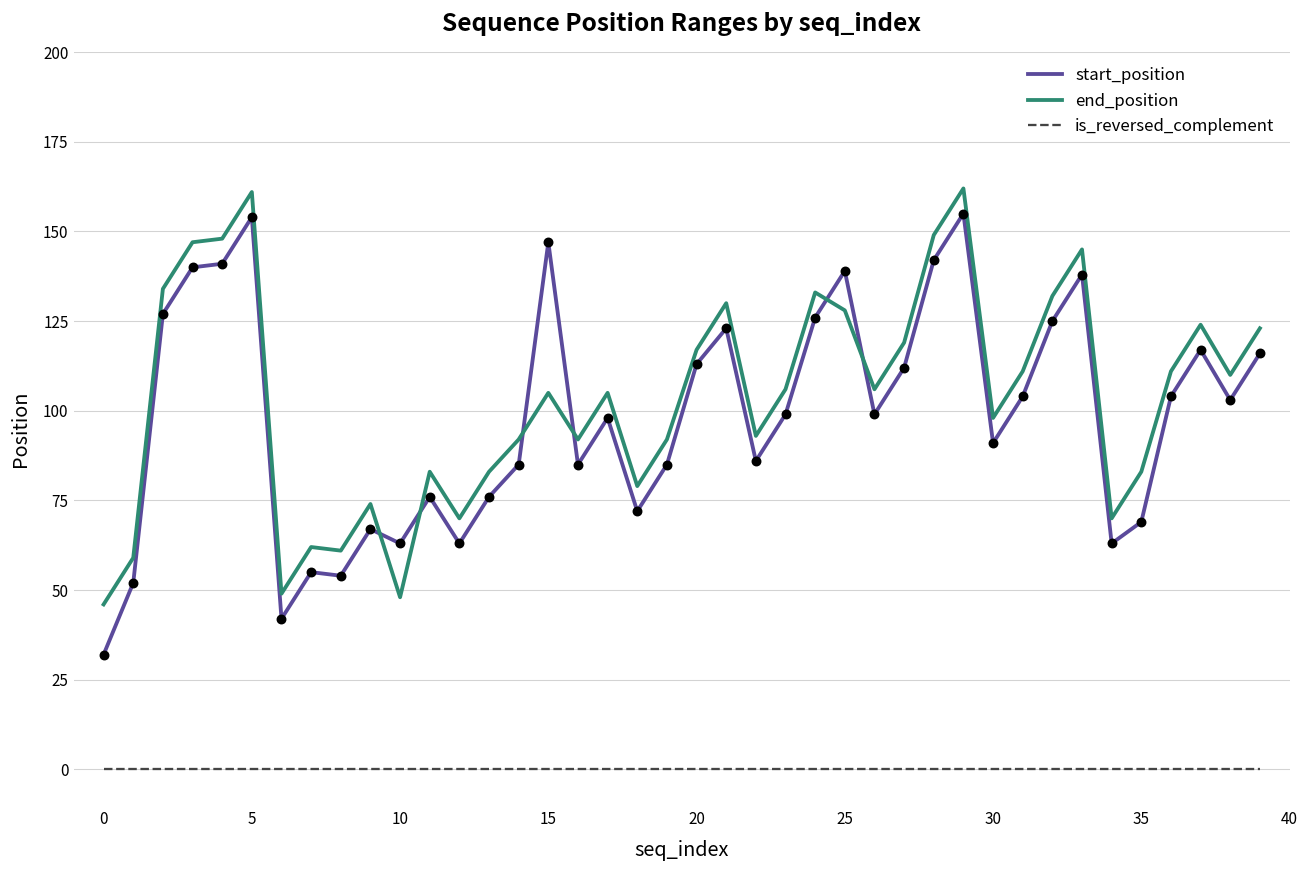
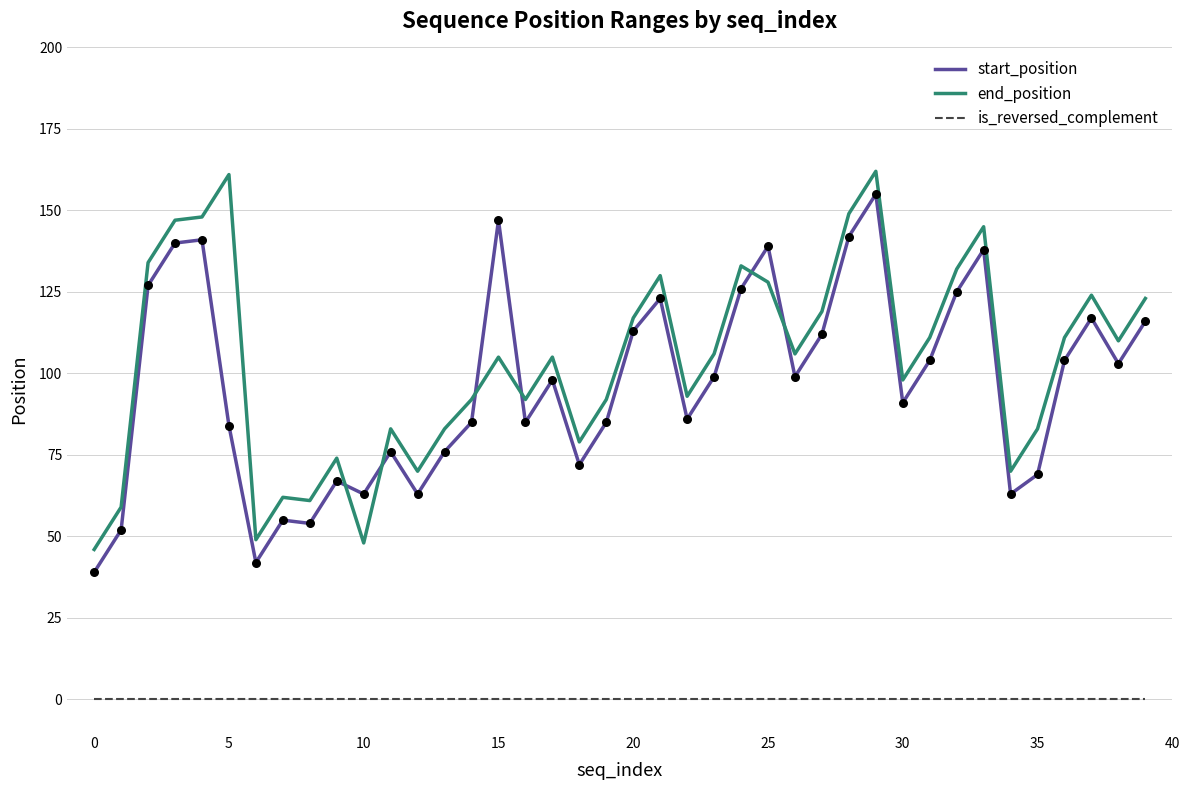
  {
    "start_position": {
-     "0": 32,
-     "5": 154
+     "0": 39,
+     "5": 84
    },
    "is_reversed_complement": {
      "0": 0,
      "5": 0,
      "10": 0,
      "15": 0,
      "20": 0,
      "25": 0,
      "30": 0,
      "35": 0
    }
  }
